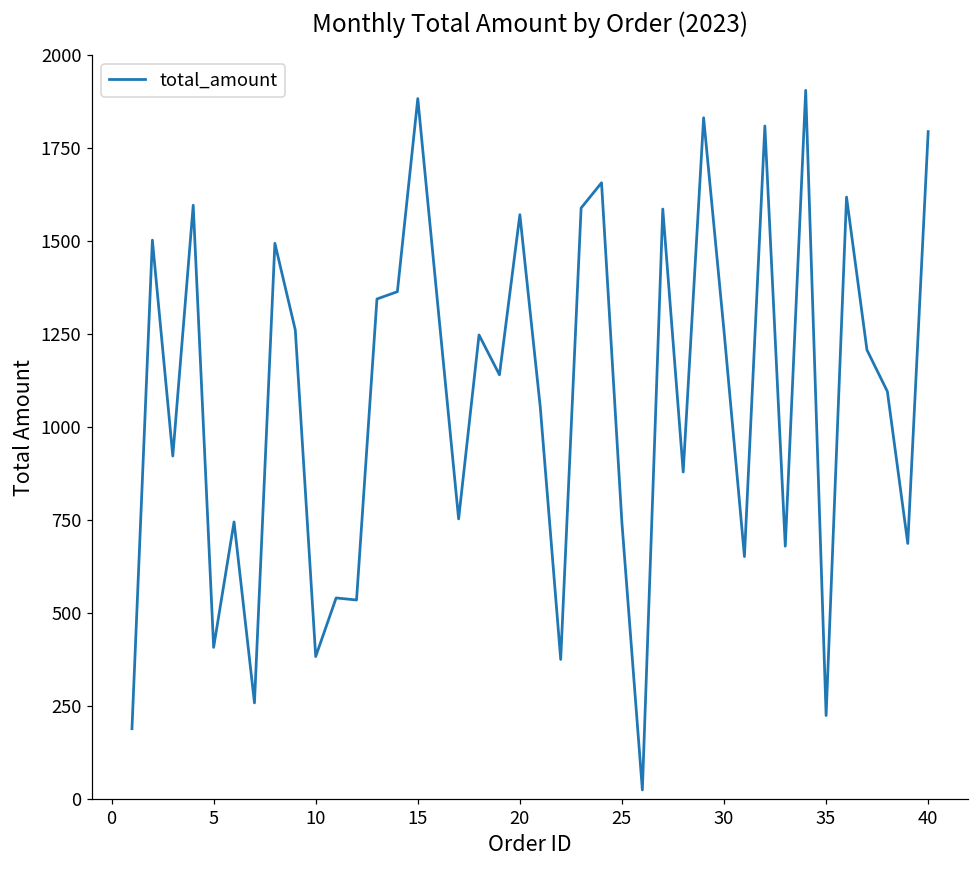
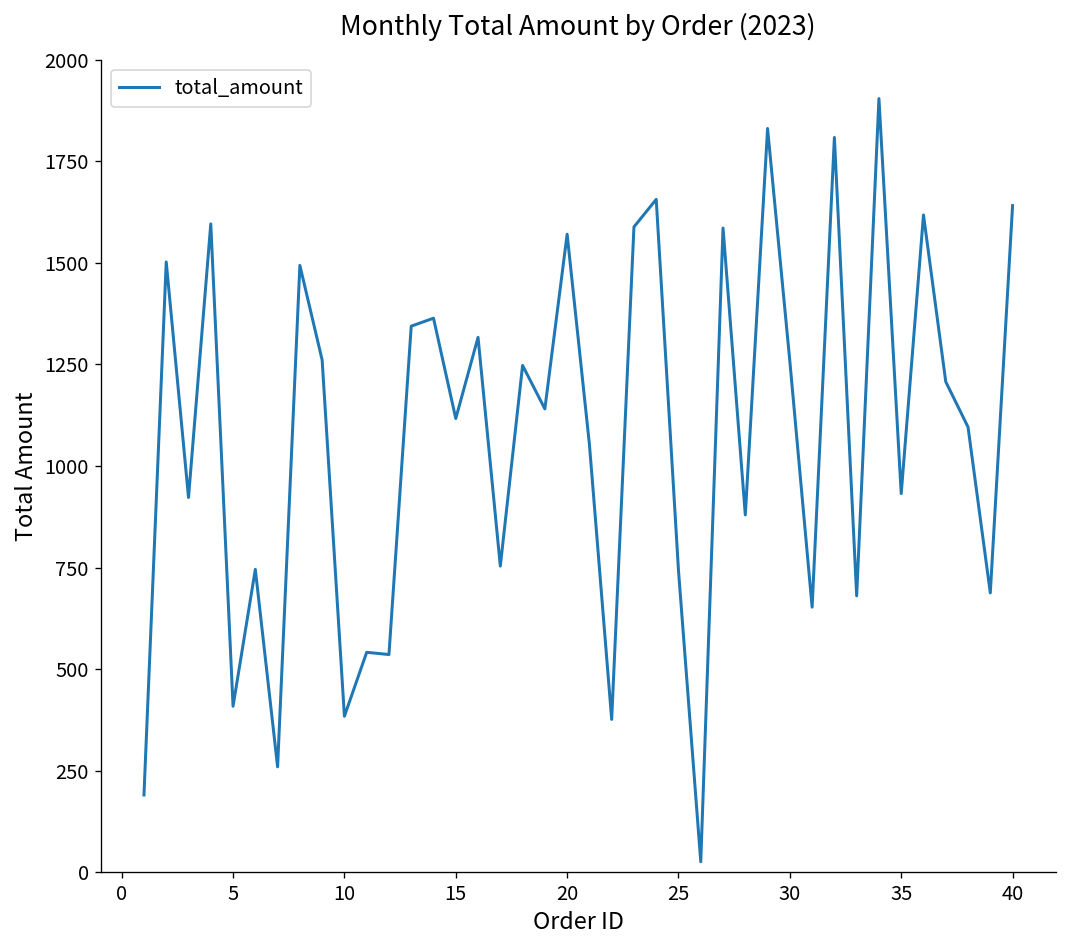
  {
    "5": 410,
    "10": 380,
-   "15": 1880,
+   "15": 1120,
    "20": 1570,
    "25": 740,
    "30": 1260,
-   "35": 230,
-   "40": 1790
+   "35": 930,
+   "40": 1640
  }
